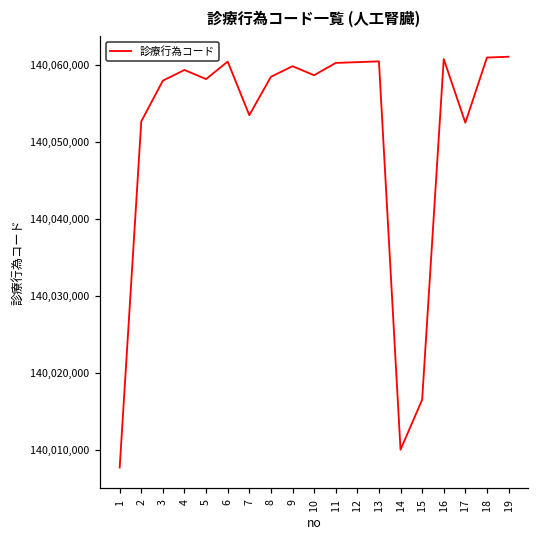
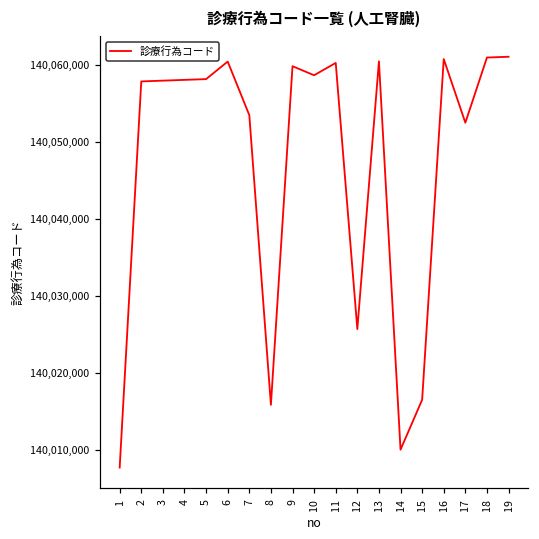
  {
    "1": "140,008,000",
-   "2": "140,053,000",
+   "2": "140,058,000",
    "3": "140,058,000",
-   "4": "140,059,000",
+   "4": "140,058,000",
    "5": "140,058,000",
    "6": "140,060,000",
    "7": "140,053,000",
-   "8": "140,058,000",
+   "8": "140,016,000",
    "9": "140,060,000",
    "10": "140,059,000",
    "11": "140,060,000",
-   "12": "140,060,000",
+   "12": "140,026,000",
    "13": "140,060,000",
    "14": "140,010,000",
    "15": "140,017,000",
    "16": "140,061,000",
    "17": "140,052,000",
    "18": "140,061,000",
    "19": "140,061,000"
  }
